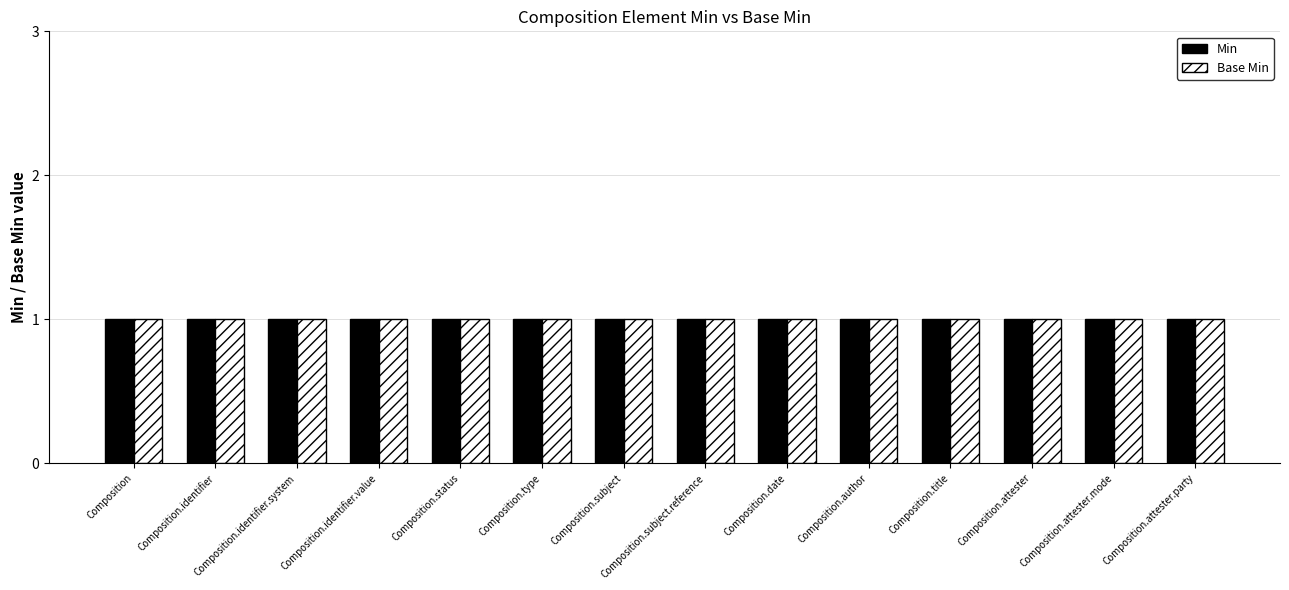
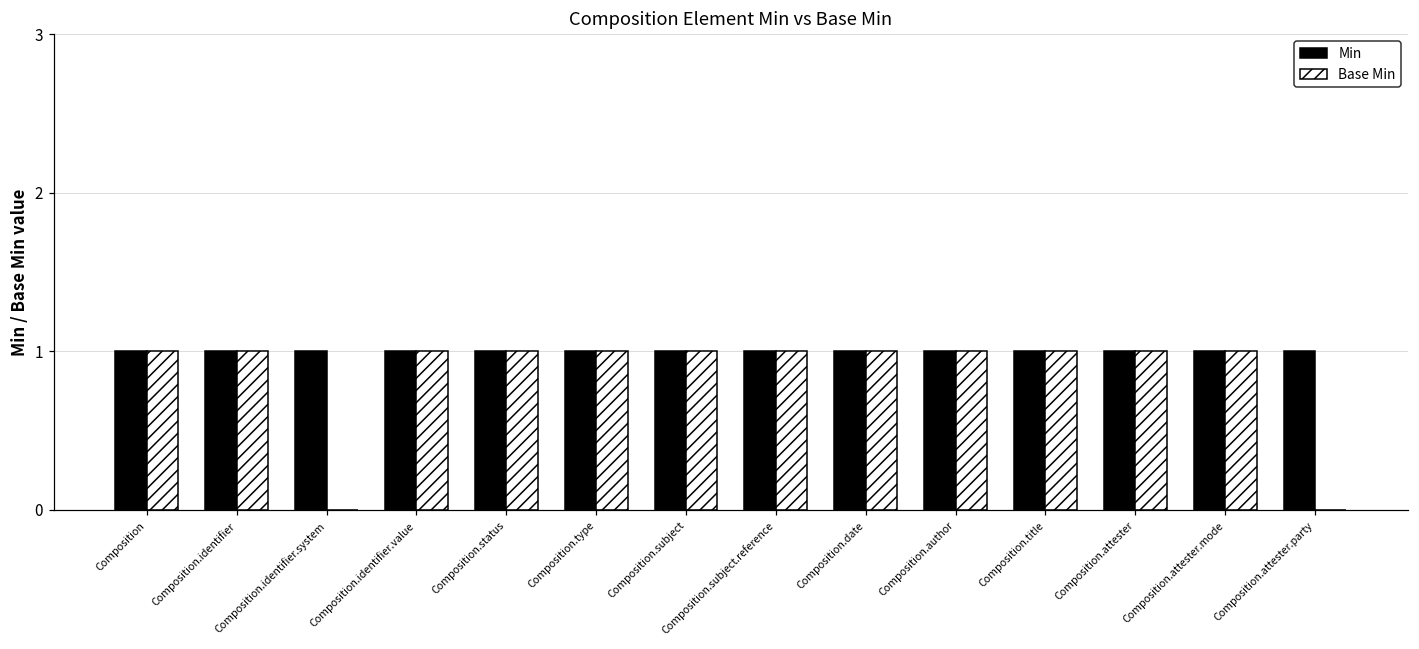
  {
    "Min": {
      "Composition": 1,
      "Composition.identifier": 1,
      "Composition.identifier.system": 1,
      "Composition.identifier.value": 1,
      "Composition.status": 1,
      "Composition.type": 1,
      "Composition.subject": 1,
      "Composition.subject.reference": 1,
      "Composition.date": 1,
      "Composition.author": 1,
      "Composition.title": 1,
      "Composition.attester": 1,
      "Composition.attester.mode": 1,
      "Composition.attester.party": 1
    },
    "Base Min": {
      "Composition": 1,
      "Composition.identifier": 1,
-     "Composition.identifier.system": 1,
+     "Composition.identifier.system": 0,
      "Composition.identifier.value": 1,
      "Composition.status": 1,
      "Composition.type": 1,
      "Composition.subject": 1,
      "Composition.subject.reference": 1,
      "Composition.date": 1,
      "Composition.author": 1,
      "Composition.title": 1,
      "Composition.attester": 1,
      "Composition.attester.mode": 1,
-     "Composition.attester.party": 1
+     "Composition.attester.party": 0
    }
  }
